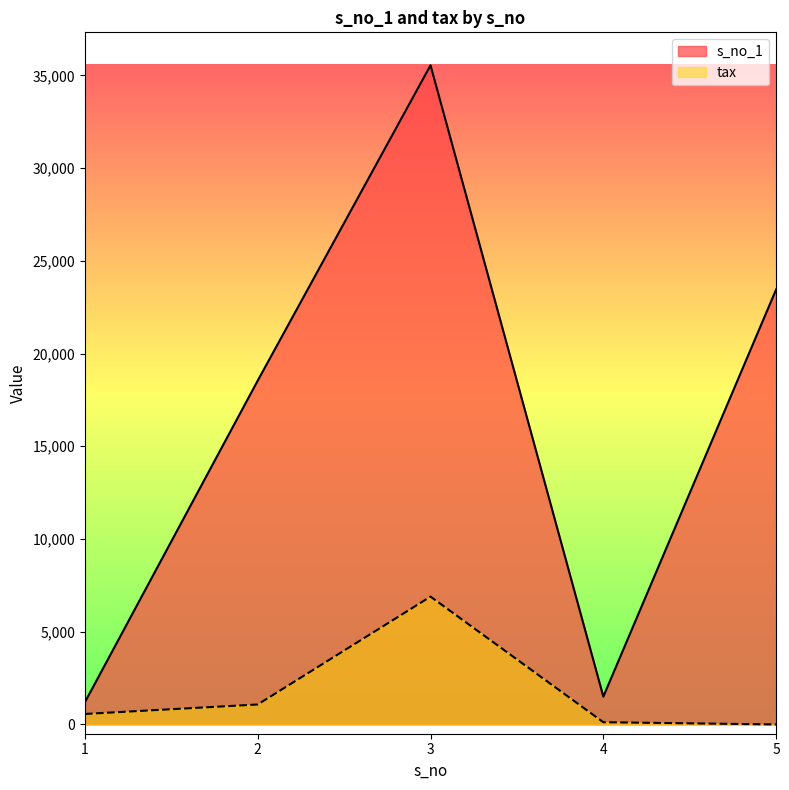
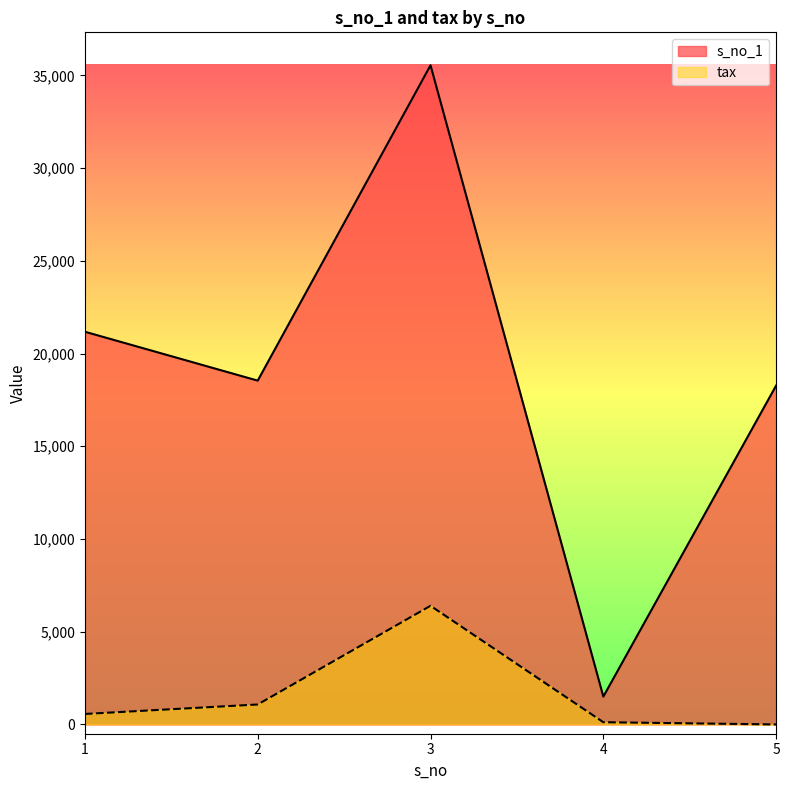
  {
    "s_no_1": {
-     "1": "1,200",
+     "1": "21,200",
      "2": "18,500",
      "3": "35,500",
      "4": "1,500",
-     "5": "23,500"
+     "5": "18,300"
    },
    "tax": {
      "1": "600",
      "2": "1,100",
-     "3": "6,900",
+     "3": "6,400",
      "4": "100",
      "5": "0"
    }
  }
